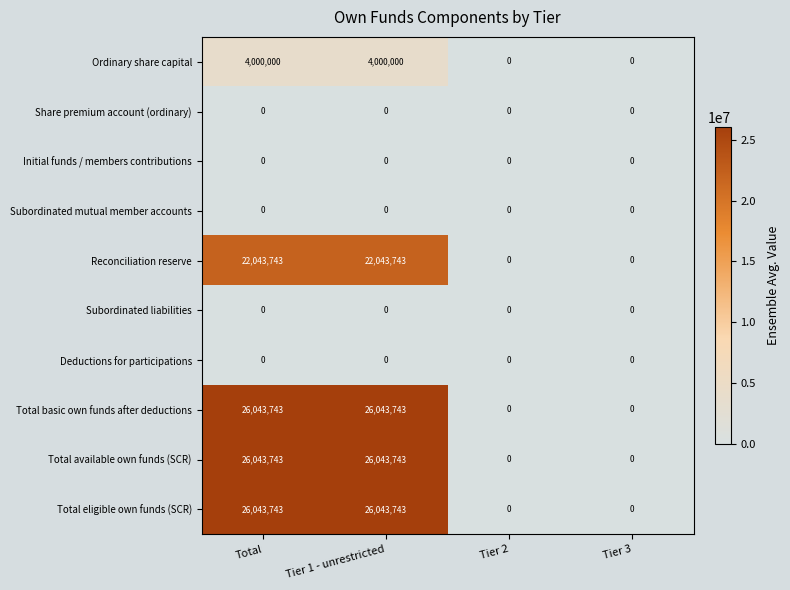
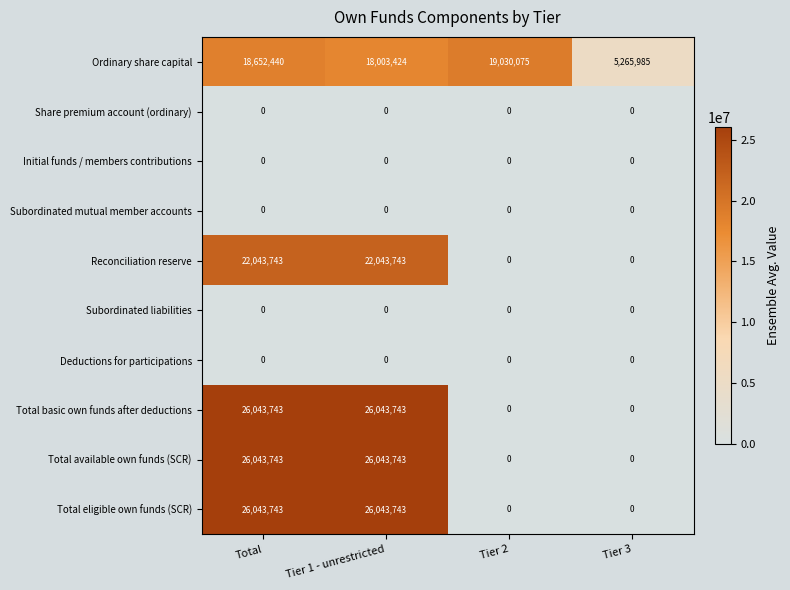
  {
    "Ordinary share capital": {
-     "Total": "4,000,000",
-     "Tier 1 - unrestricted": "4,000,000",
-     "Tier 2": "0",
-     "Tier 3": "0"
+     "Total": "18,652,440",
+     "Tier 1 - unrestricted": "18,003,424",
+     "Tier 2": "19,030,075",
+     "Tier 3": "5,265,985"
    },
    "Share premium account (ordinary)": {
      "Total": "0",
      "Tier 1 - unrestricted": "0",
      "Tier 2": "0",
      "Tier 3": "0"
    },
    "Initial funds / members contributions": {
      "Total": "0",
      "Tier 1 - unrestricted": "0",
      "Tier 2": "0",
      "Tier 3": "0"
    },
    "Subordinated mutual member accounts": {
      "Total": "0",
      "Tier 1 - unrestricted": "0",
      "Tier 2": "0",
      "Tier 3": "0"
    },
    "Reconciliation reserve": {
      "Total": "22,043,743",
      "Tier 1 - unrestricted": "22,043,743",
      "Tier 2": "0",
      "Tier 3": "0"
    },
    "Subordinated liabilities": {
      "Total": "0",
      "Tier 1 - unrestricted": "0",
      "Tier 2": "0",
      "Tier 3": "0"
    },
    "Deductions for participations": {
      "Total": "0",
      "Tier 1 - unrestricted": "0",
      "Tier 2": "0",
      "Tier 3": "0"
    },
    "Total basic own funds after deductions": {
      "Total": "26,043,743",
      "Tier 1 - unrestricted": "26,043,743",
      "Tier 2": "0",
      "Tier 3": "0"
    },
    "Total available own funds (SCR)": {
      "Total": "26,043,743",
      "Tier 1 - unrestricted": "26,043,743",
      "Tier 2": "0",
      "Tier 3": "0"
    },
    "Total eligible own funds (SCR)": {
      "Total": "26,043,743",
      "Tier 1 - unrestricted": "26,043,743",
      "Tier 2": "0",
      "Tier 3": "0"
    }
  }
